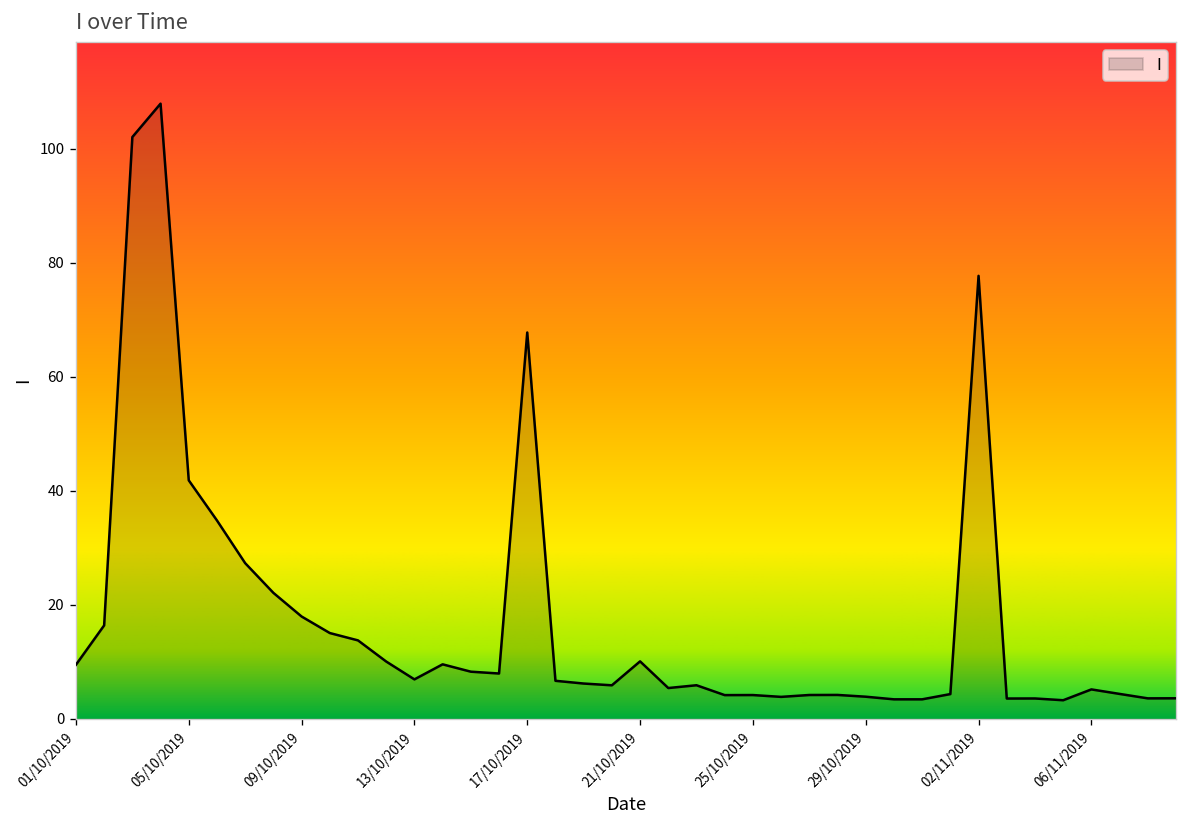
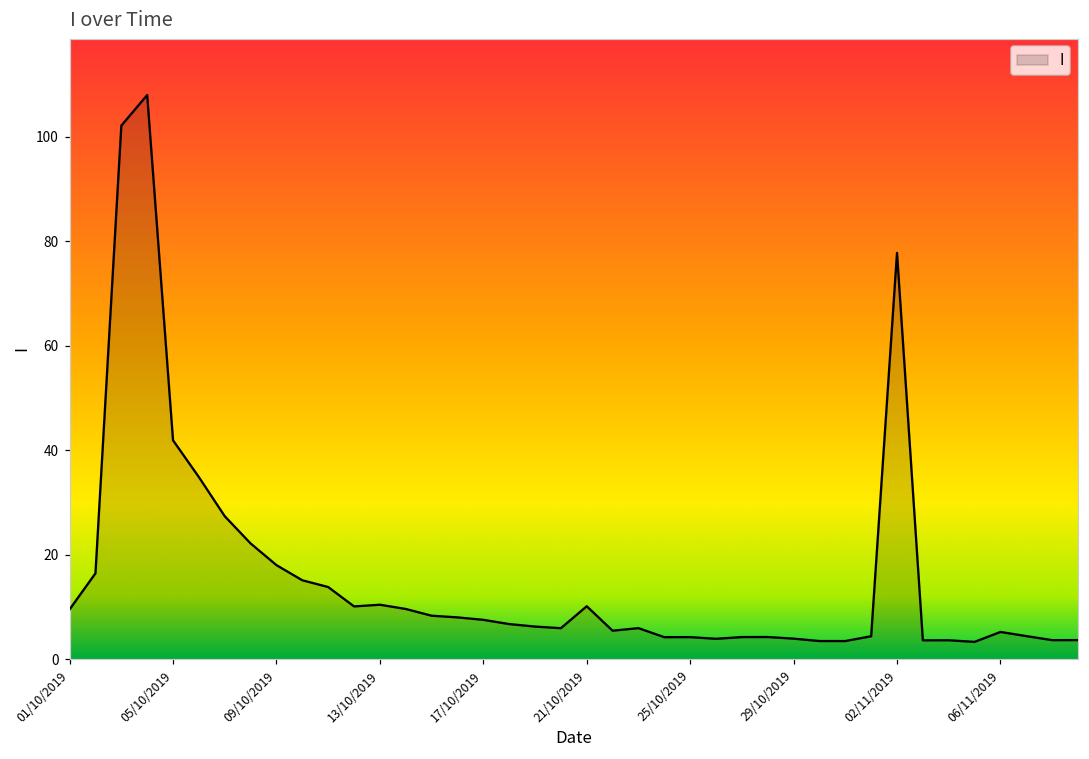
  {
    "01/10/2019": 10,
    "05/10/2019": 42,
    "09/10/2019": 18,
-   "13/10/2019": 7,
-   "17/10/2019": 68,
+   "13/10/2019": 10,
+   "17/10/2019": 8,
    "21/10/2019": 10,
    "25/10/2019": 4,
    "29/10/2019": 4,
    "02/11/2019": 78,
    "06/11/2019": 5
  }
